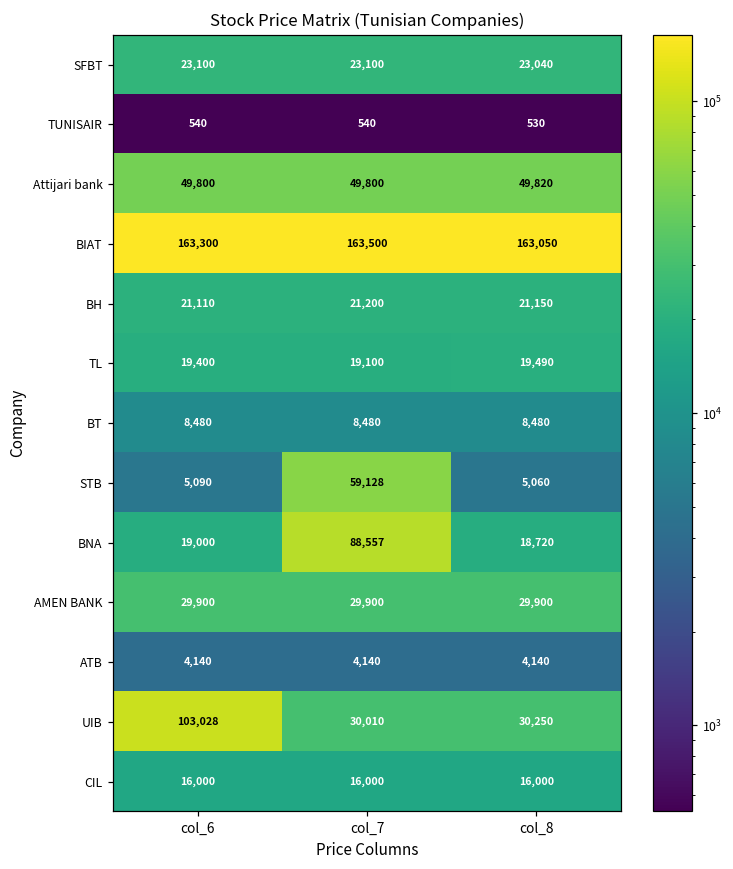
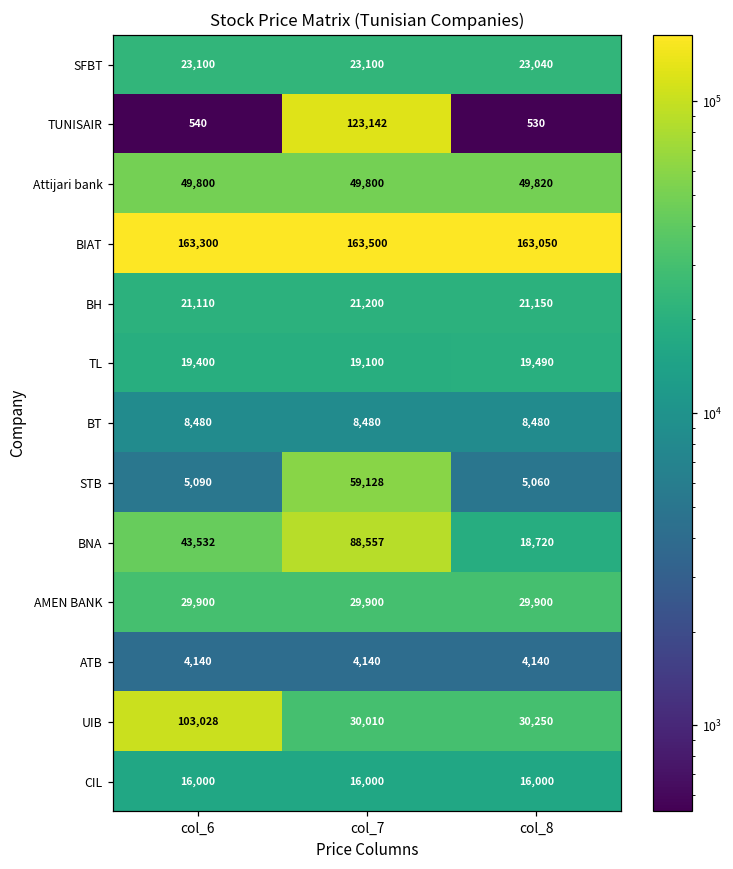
  {
    "SFBT": {
      "col_6": "23,100",
      "col_7": "23,100",
      "col_8": "23,040"
    },
    "TUNISAIR": {
      "col_6": "540",
-     "col_7": "540",
+     "col_7": "123,142",
      "col_8": "530"
    },
    "Attijari bank": {
      "col_6": "49,800",
      "col_7": "49,800",
      "col_8": "49,820"
    },
    "BIAT": {
      "col_6": "163,300",
      "col_7": "163,500",
      "col_8": "163,050"
    },
    "BH": {
      "col_6": "21,110",
      "col_7": "21,200",
      "col_8": "21,150"
    },
    "TL": {
      "col_6": "19,400",
      "col_7": "19,100",
      "col_8": "19,490"
    },
    "BT": {
      "col_6": "8,480",
      "col_7": "8,480",
      "col_8": "8,480"
    },
    "STB": {
      "col_6": "5,090",
      "col_7": "59,128",
      "col_8": "5,060"
    },
    "BNA": {
-     "col_6": "19,000",
+     "col_6": "43,532",
      "col_7": "88,557",
      "col_8": "18,720"
    },
    "AMEN BANK": {
      "col_6": "29,900",
      "col_7": "29,900",
      "col_8": "29,900"
    },
    "ATB": {
      "col_6": "4,140",
      "col_7": "4,140",
      "col_8": "4,140"
    },
    "UIB": {
      "col_6": "103,028",
      "col_7": "30,010",
      "col_8": "30,250"
    },
    "CIL": {
      "col_6": "16,000",
      "col_7": "16,000",
      "col_8": "16,000"
    }
  }
